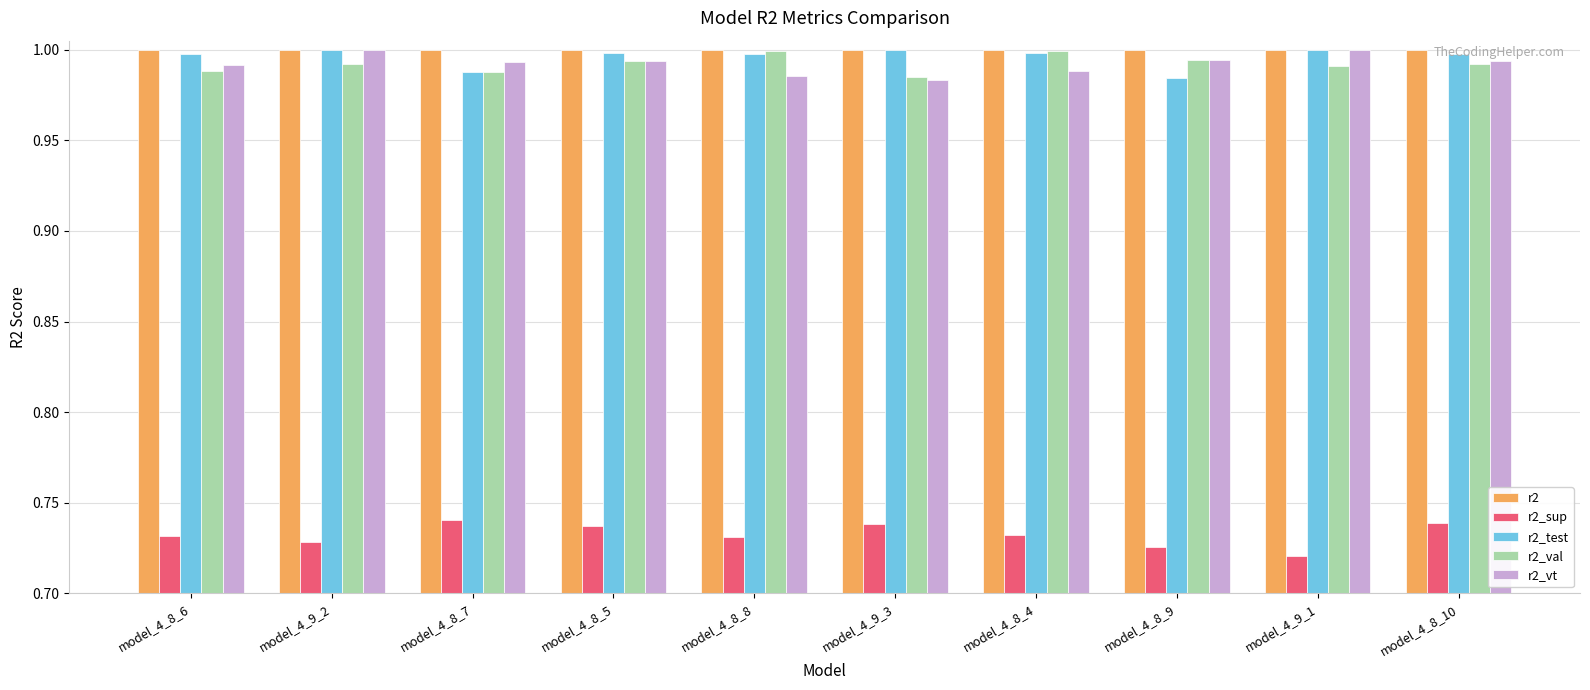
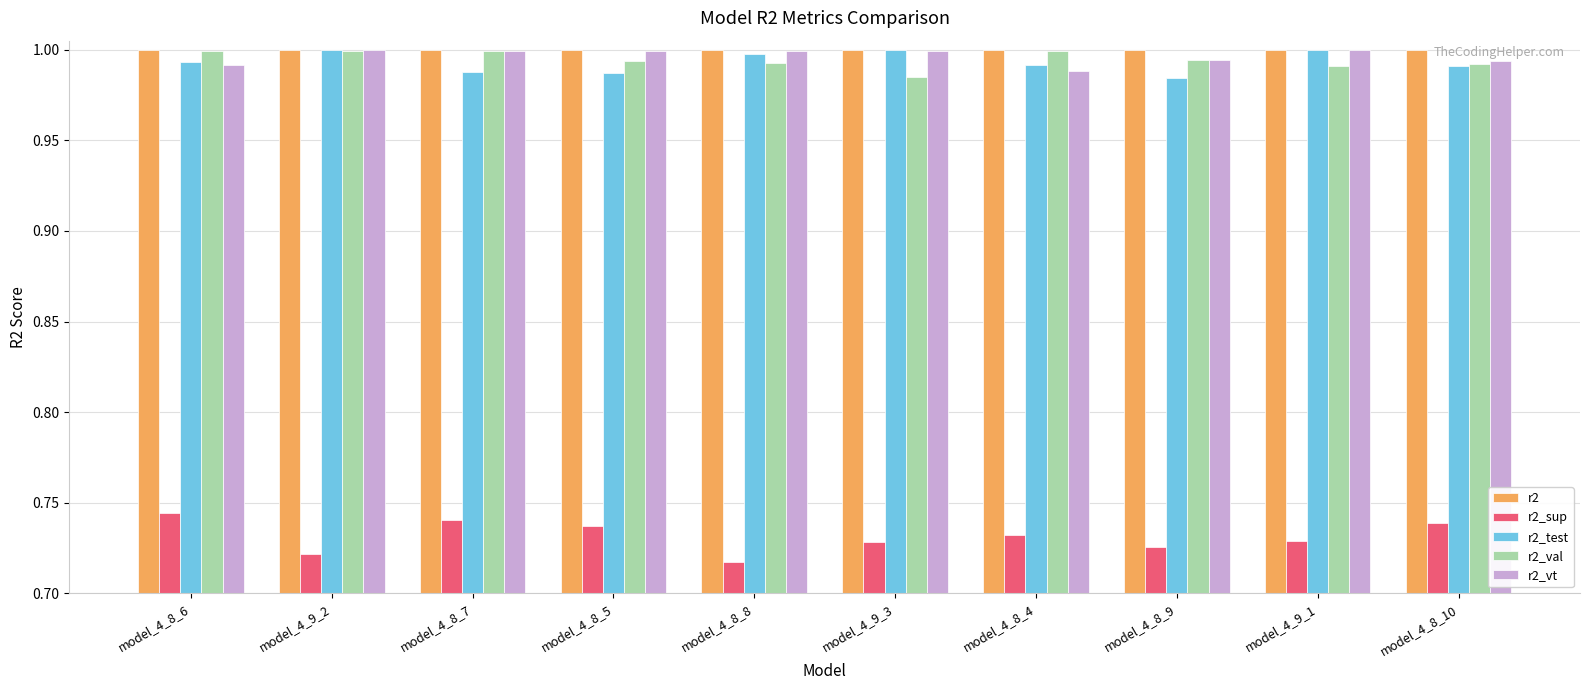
  {
    "r2": {
      "model_4_8_6": 1.000,
      "model_4_9_2": 1.000,
      "model_4_8_7": 1.000,
      "model_4_8_5": 1.000,
      "model_4_8_8": 1.000,
      "model_4_9_3": 1.000,
      "model_4_8_4": 1.000,
      "model_4_8_9": 1.000,
      "model_4_9_1": 1.000,
      "model_4_8_10": 1.000
    },
    "r2_sup": {
-     "model_4_8_6": 0.732,
-     "model_4_9_2": 0.728,
+     "model_4_8_6": 0.744,
+     "model_4_9_2": 0.722,
      "model_4_8_7": 0.740,
      "model_4_8_5": 0.737,
-     "model_4_8_8": 0.731,
-     "model_4_9_3": 0.739,
+     "model_4_8_8": 0.717,
+     "model_4_9_3": 0.728,
      "model_4_8_4": 0.732,
      "model_4_8_9": 0.725,
-     "model_4_9_1": 0.720,
+     "model_4_9_1": 0.729,
      "model_4_8_10": 0.739
    },
    "r2_test": {
-     "model_4_8_6": 0.998,
+     "model_4_8_6": 0.993,
      "model_4_9_2": 1.000,
      "model_4_8_7": 0.988,
-     "model_4_8_5": 0.998,
+     "model_4_8_5": 0.987,
      "model_4_8_8": 0.998,
      "model_4_9_3": 1.000,
-     "model_4_8_4": 0.998,
+     "model_4_8_4": 0.991,
      "model_4_8_9": 0.984,
      "model_4_9_1": 1.000,
-     "model_4_8_10": 0.997
+     "model_4_8_10": 0.991
    },
    "r2_val": {
-     "model_4_8_6": 0.988,
-     "model_4_9_2": 0.992,
-     "model_4_8_7": 0.988,
+     "model_4_8_6": 0.999,
+     "model_4_9_2": 0.999,
+     "model_4_8_7": 0.999,
      "model_4_8_5": 0.994,
-     "model_4_8_8": 0.999,
+     "model_4_8_8": 0.993,
      "model_4_9_3": 0.985,
      "model_4_8_4": 1.000,
      "model_4_8_9": 0.994,
      "model_4_9_1": 0.991,
      "model_4_8_10": 0.992
    },
    "r2_vt": {
      "model_4_8_6": 0.991,
      "model_4_9_2": 1.000,
-     "model_4_8_7": 0.993,
-     "model_4_8_5": 0.994,
-     "model_4_8_8": 0.985,
-     "model_4_9_3": 0.983,
+     "model_4_8_7": 0.999,
+     "model_4_8_5": 0.999,
+     "model_4_8_8": 0.999,
+     "model_4_9_3": 0.999,
      "model_4_8_4": 0.988,
      "model_4_8_9": 0.994,
      "model_4_9_1": 1.000,
      "model_4_8_10": 0.994
    }
  }
